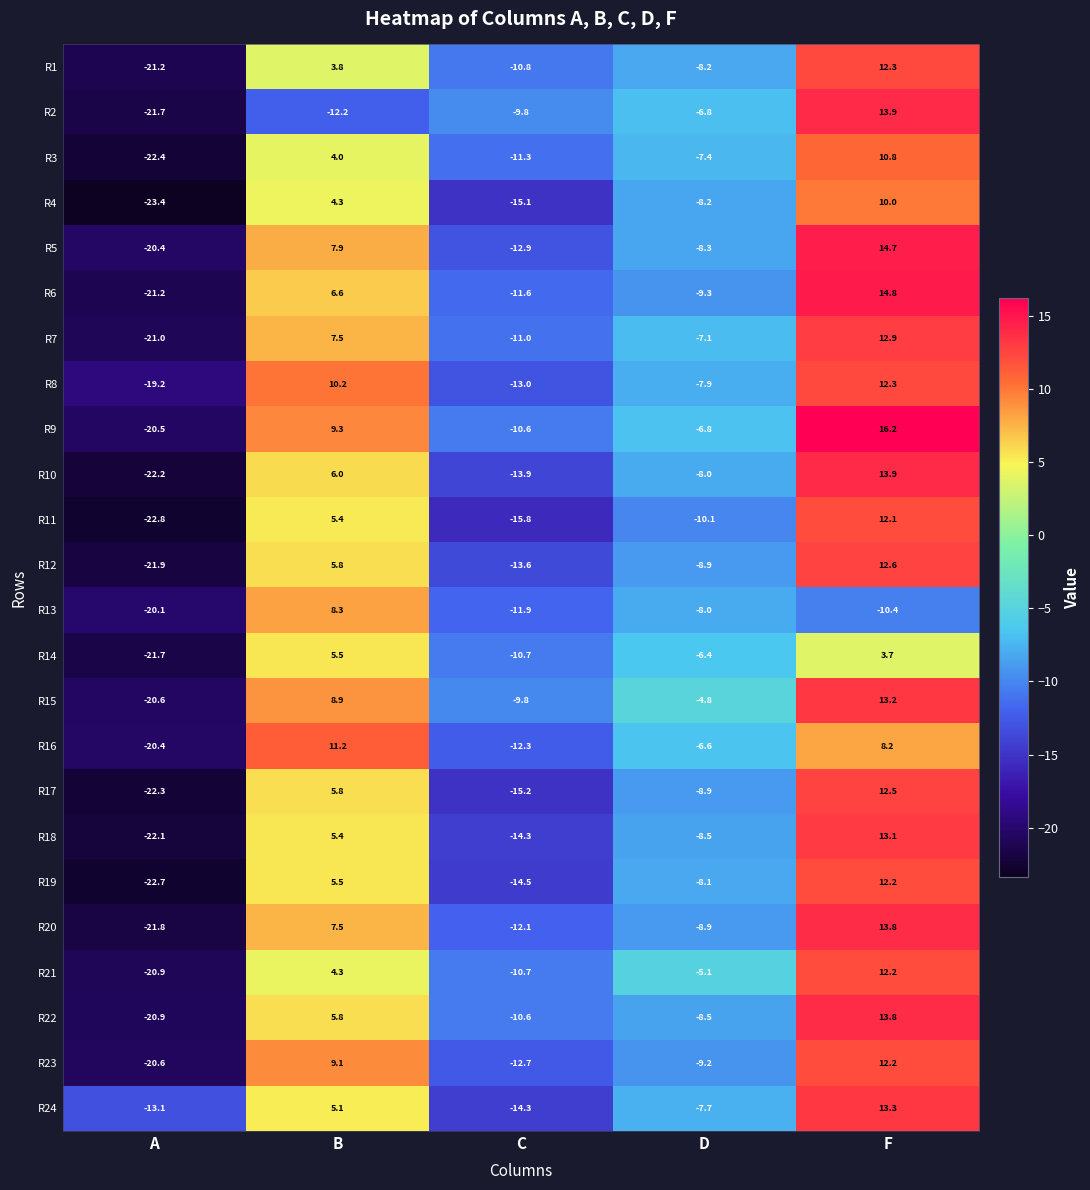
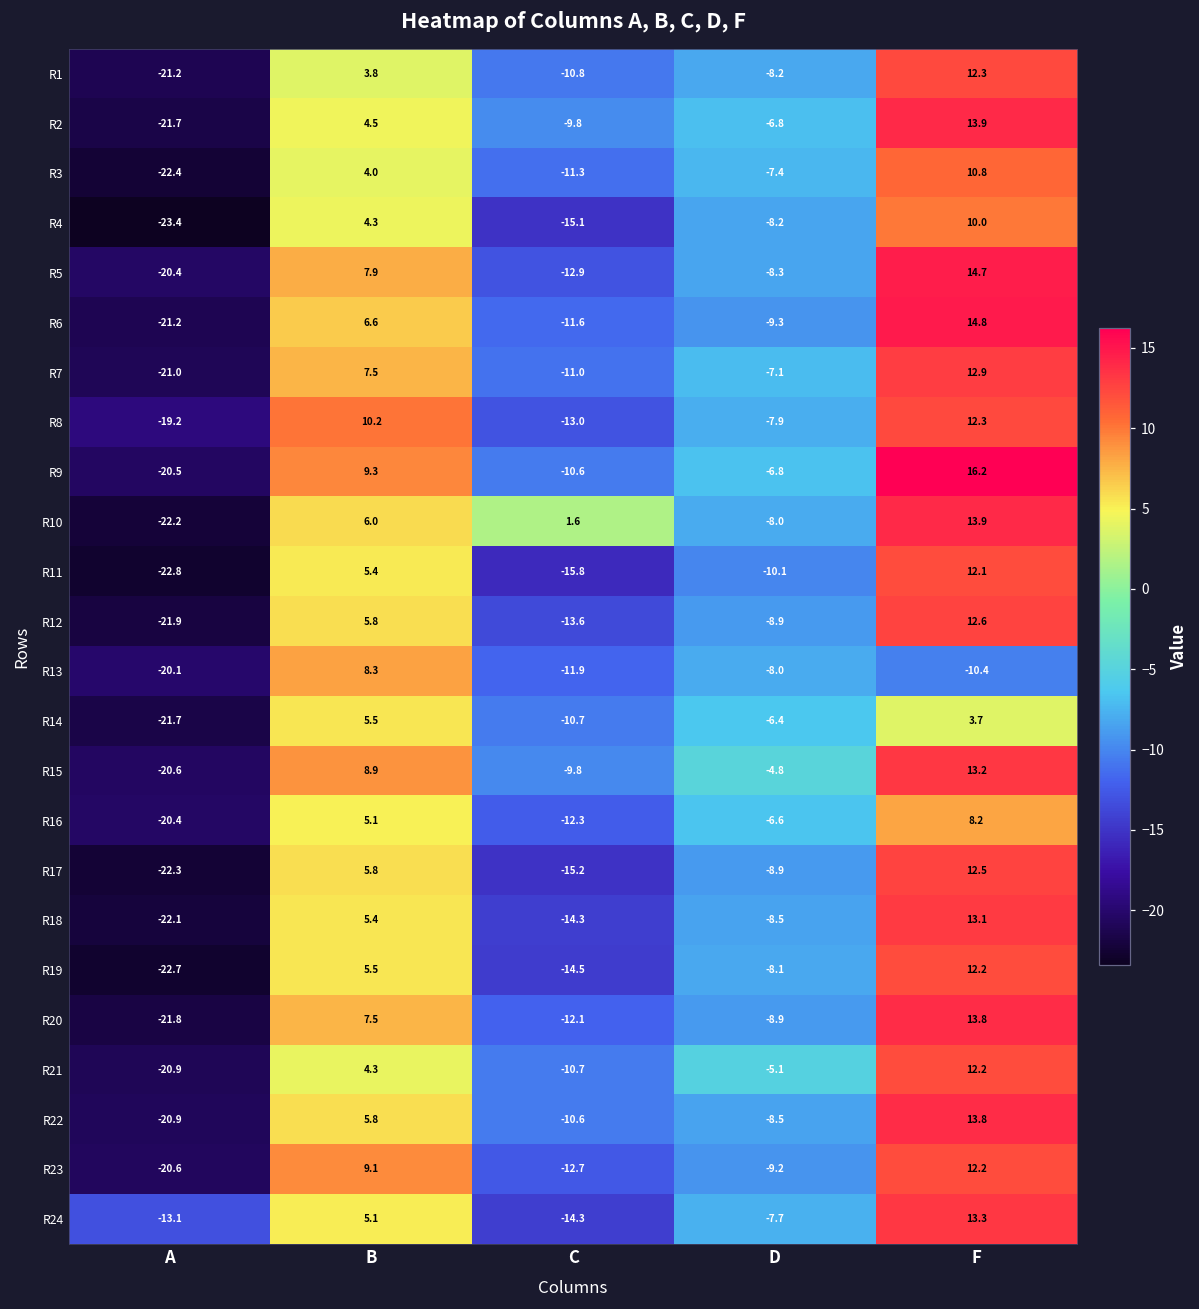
  {
    "R1": {
      "A": -21.2,
      "B": 3.8,
      "C": -10.8,
      "D": -8.2,
      "F": 12.3
    },
    "R2": {
      "A": -21.7,
-     "B": -12.2,
+     "B": 4.5,
      "C": -9.8,
      "D": -6.8,
      "F": 13.9
    },
    "R3": {
      "A": -22.4,
      "B": 4.0,
      "C": -11.3,
      "D": -7.4,
      "F": 10.8
    },
    "R4": {
      "A": -23.4,
      "B": 4.3,
      "C": -15.1,
      "D": -8.2,
      "F": 10.0
    },
    "R5": {
      "A": -20.4,
      "B": 7.9,
      "C": -12.9,
      "D": -8.3,
      "F": 14.7
    },
    "R6": {
      "A": -21.2,
      "B": 6.6,
      "C": -11.6,
      "D": -9.3,
      "F": 14.8
    },
    "R7": {
      "A": -21.0,
      "B": 7.5,
      "C": -11.0,
      "D": -7.1,
      "F": 12.9
    },
    "R8": {
      "A": -19.2,
      "B": 10.2,
      "C": -13.0,
      "D": -7.9,
      "F": 12.3
    },
    "R9": {
      "A": -20.5,
      "B": 9.3,
      "C": -10.6,
      "D": -6.8,
      "F": 16.2
    },
    "R10": {
      "A": -22.2,
      "B": 6.0,
-     "C": -13.9,
+     "C": 1.6,
      "D": -8.0,
      "F": 13.9
    },
    "R11": {
      "A": -22.8,
      "B": 5.4,
      "C": -15.8,
      "D": -10.1,
      "F": 12.1
    },
    "R12": {
      "A": -21.9,
      "B": 5.8,
      "C": -13.6,
      "D": -8.9,
      "F": 12.6
    },
    "R13": {
      "A": -20.1,
      "B": 8.3,
      "C": -11.9,
      "D": -8.0,
      "F": -10.4
    },
    "R14": {
      "A": -21.7,
      "B": 5.5,
      "C": -10.7,
      "D": -6.4,
      "F": 3.7
    },
    "R15": {
      "A": -20.6,
      "B": 8.9,
      "C": -9.8,
      "D": -4.8,
      "F": 13.2
    },
    "R16": {
      "A": -20.4,
-     "B": 11.2,
+     "B": 5.1,
      "C": -12.3,
      "D": -6.6,
      "F": 8.2
    },
    "R17": {
      "A": -22.3,
      "B": 5.8,
      "C": -15.2,
      "D": -8.9,
      "F": 12.5
    },
    "R18": {
      "A": -22.1,
      "B": 5.4,
      "C": -14.3,
      "D": -8.5,
      "F": 13.1
    },
    "R19": {
      "A": -22.7,
      "B": 5.5,
      "C": -14.5,
      "D": -8.1,
      "F": 12.2
    },
    "R20": {
      "A": -21.8,
      "B": 7.5,
      "C": -12.1,
      "D": -8.9,
      "F": 13.8
    },
    "R21": {
      "A": -20.9,
      "B": 4.3,
      "C": -10.7,
      "D": -5.1,
      "F": 12.2
    },
    "R22": {
      "A": -20.9,
      "B": 5.8,
      "C": -10.6,
      "D": -8.5,
      "F": 13.8
    },
    "R23": {
      "A": -20.6,
      "B": 9.1,
      "C": -12.7,
      "D": -9.2,
      "F": 12.2
    },
    "R24": {
      "A": -13.1,
      "B": 5.1,
      "C": -14.3,
      "D": -7.7,
      "F": 13.3
    }
  }
